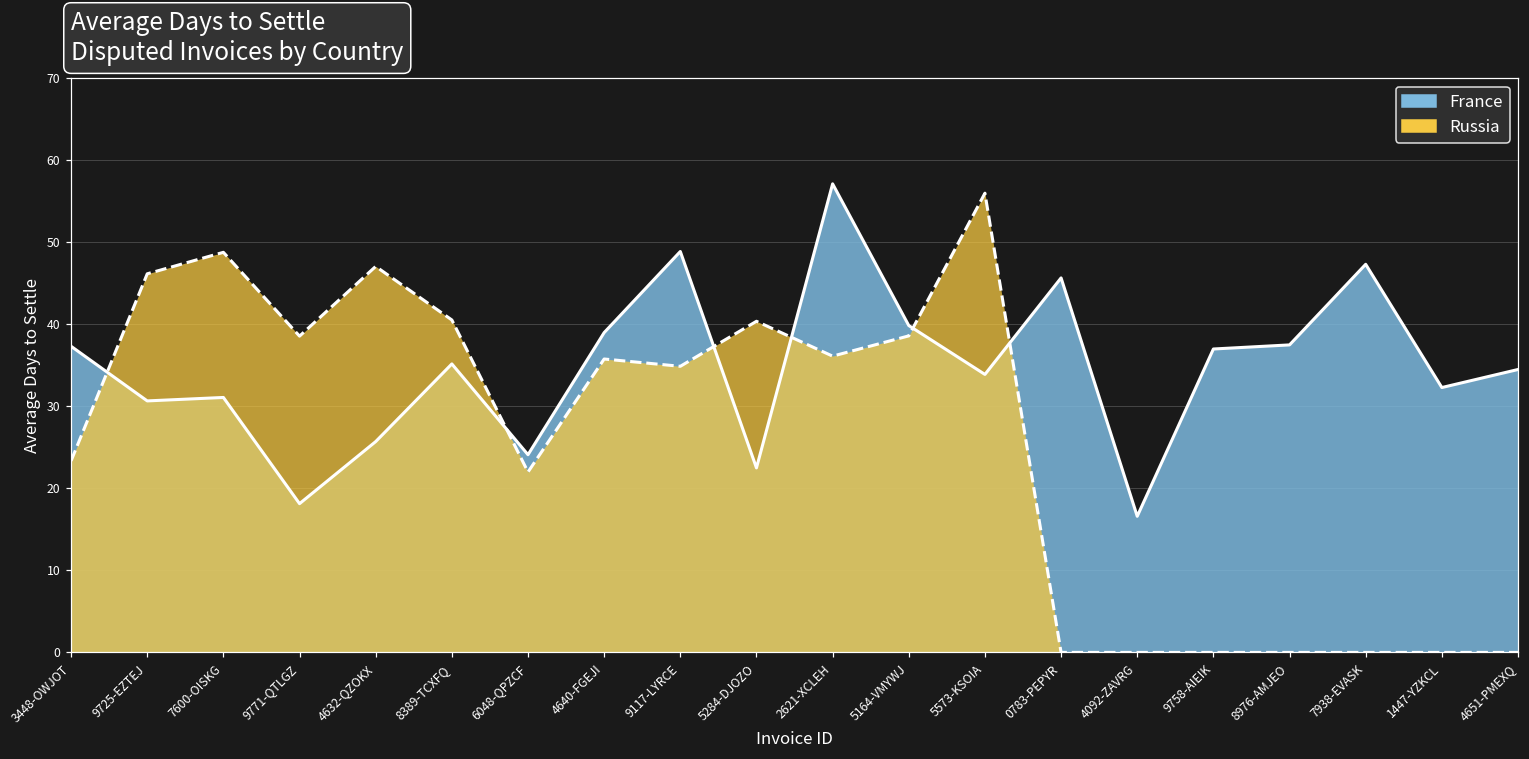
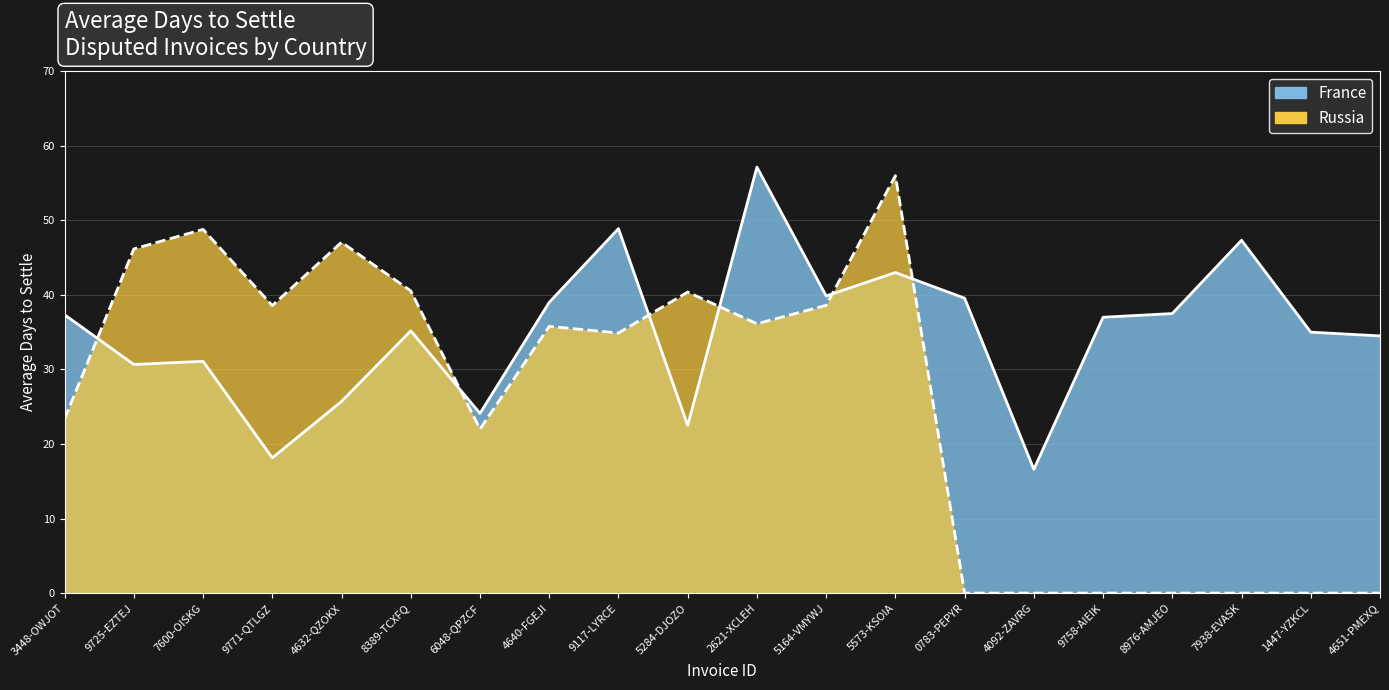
  {
    "France": {
      "3448-OWJOT": 37,
      "9725-EZTEJ": 31,
      "7600-OISKG": 31,
      "9771-QTLGZ": 18,
      "4632-QZOKX": 26,
      "8389-TCXFQ": 35,
      "6048-QPZCF": 24,
      "4640-FGEJI": 39,
      "9117-LYRCE": 49,
      "5284-DJOZO": 23,
      "2621-XCLEH": 57,
      "5164-VMYWJ": 40,
-     "5573-KSOIA": 34,
-     "0783-PEPYR": 46,
+     "5573-KSOIA": 43,
+     "0783-PEPYR": 40,
      "4092-ZAVRG": 17,
      "9758-AIEIK": 37,
      "8976-AMJEO": 38,
      "7938-EVASK": 47,
-     "1447-YZKCL": 32,
+     "1447-YZKCL": 35,
      "4651-PMEXQ": 35
    },
    "Russia": {
      "3448-OWJOT": 23,
      "9725-EZTEJ": 46,
      "7600-OISKG": 49,
      "9771-QTLGZ": 39,
      "4632-QZOKX": 47,
      "8389-TCXFQ": 41,
      "6048-QPZCF": 22,
      "4640-FGEJI": 36,
      "9117-LYRCE": 35,
      "5284-DJOZO": 40,
      "2621-XCLEH": 36,
      "5164-VMYWJ": 39,
      "5573-KSOIA": 56,
      "0783-PEPYR": 0,
      "4092-ZAVRG": 0,
      "9758-AIEIK": 0,
      "8976-AMJEO": 0,
      "7938-EVASK": 0,
      "1447-YZKCL": 0,
      "4651-PMEXQ": 0
    }
  }
